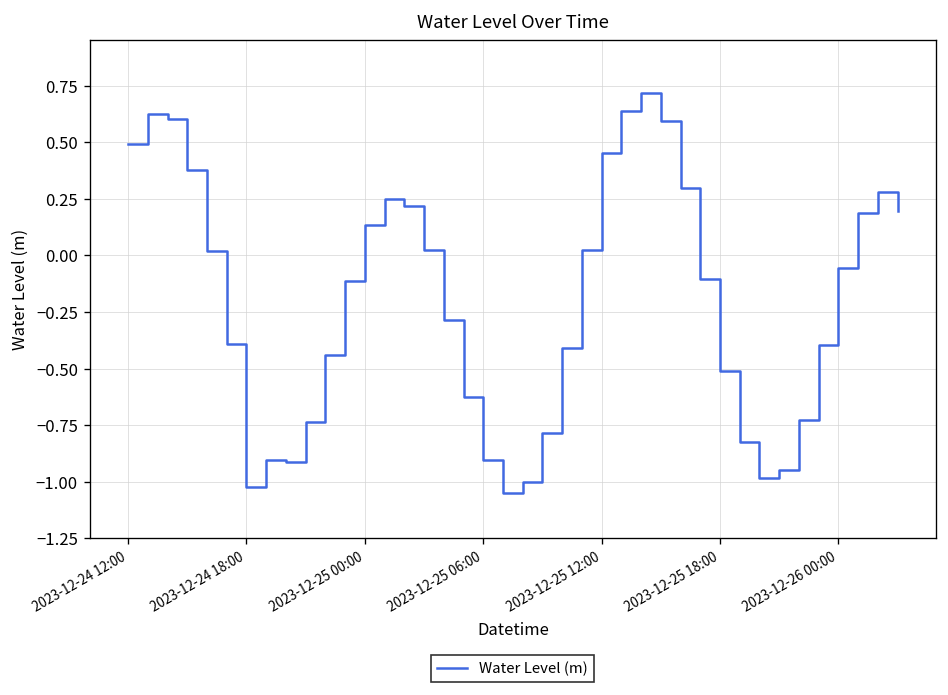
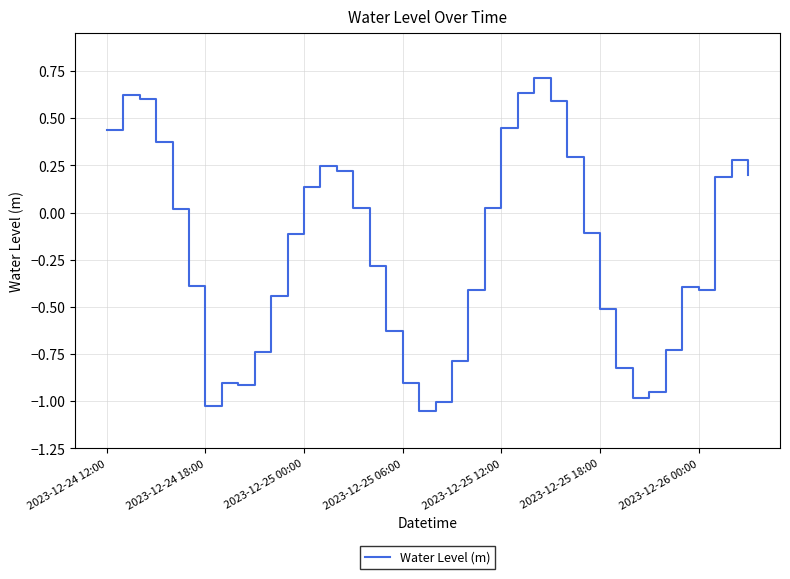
  {
-   "2023-12-24 12:00": 0.49,
+   "2023-12-24 12:00": 0.44,
    "2023-12-24 18:00": -1.02,
    "2023-12-25 00:00": 0.13,
    "2023-12-25 06:00": -0.91,
    "2023-12-25 12:00": 0.45,
    "2023-12-25 18:00": -0.51,
-   "2023-12-26 00:00": -0.06
+   "2023-12-26 00:00": -0.41
  }
